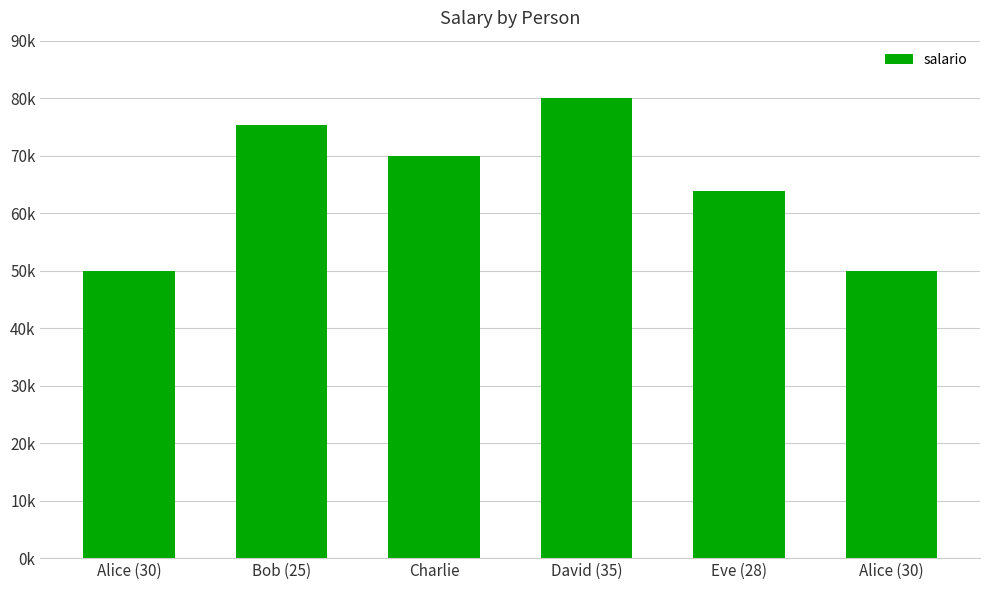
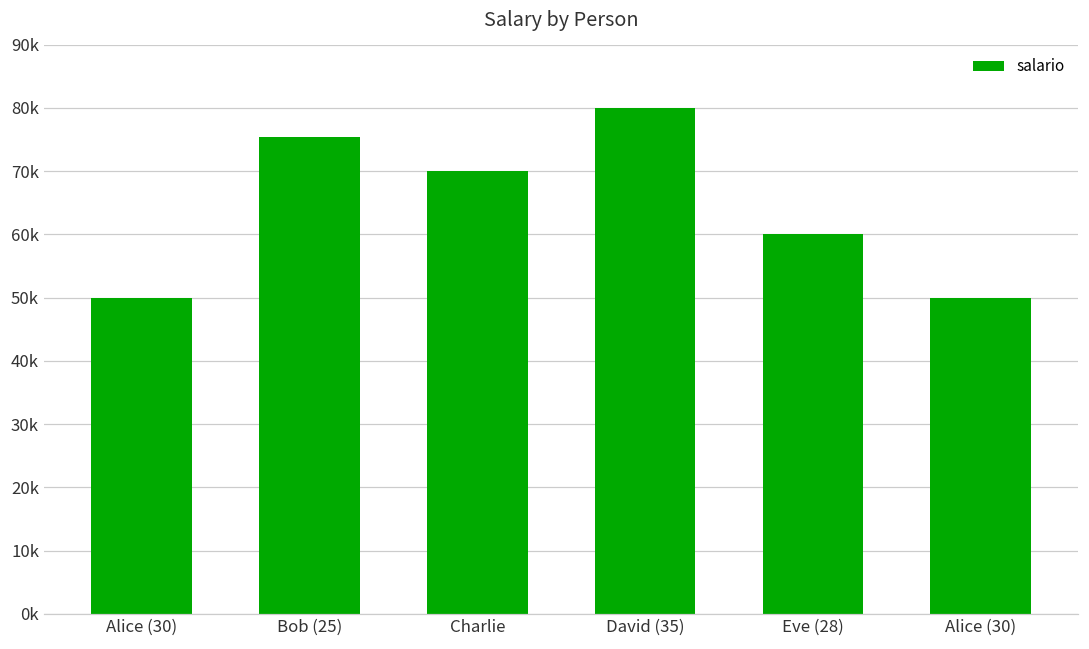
  {
    "Bob (25)": 75000,
    "Charlie": 70000,
    "David (35)": 80000,
-   "Eve (28)": 64000
+   "Eve (28)": 60000
  }
